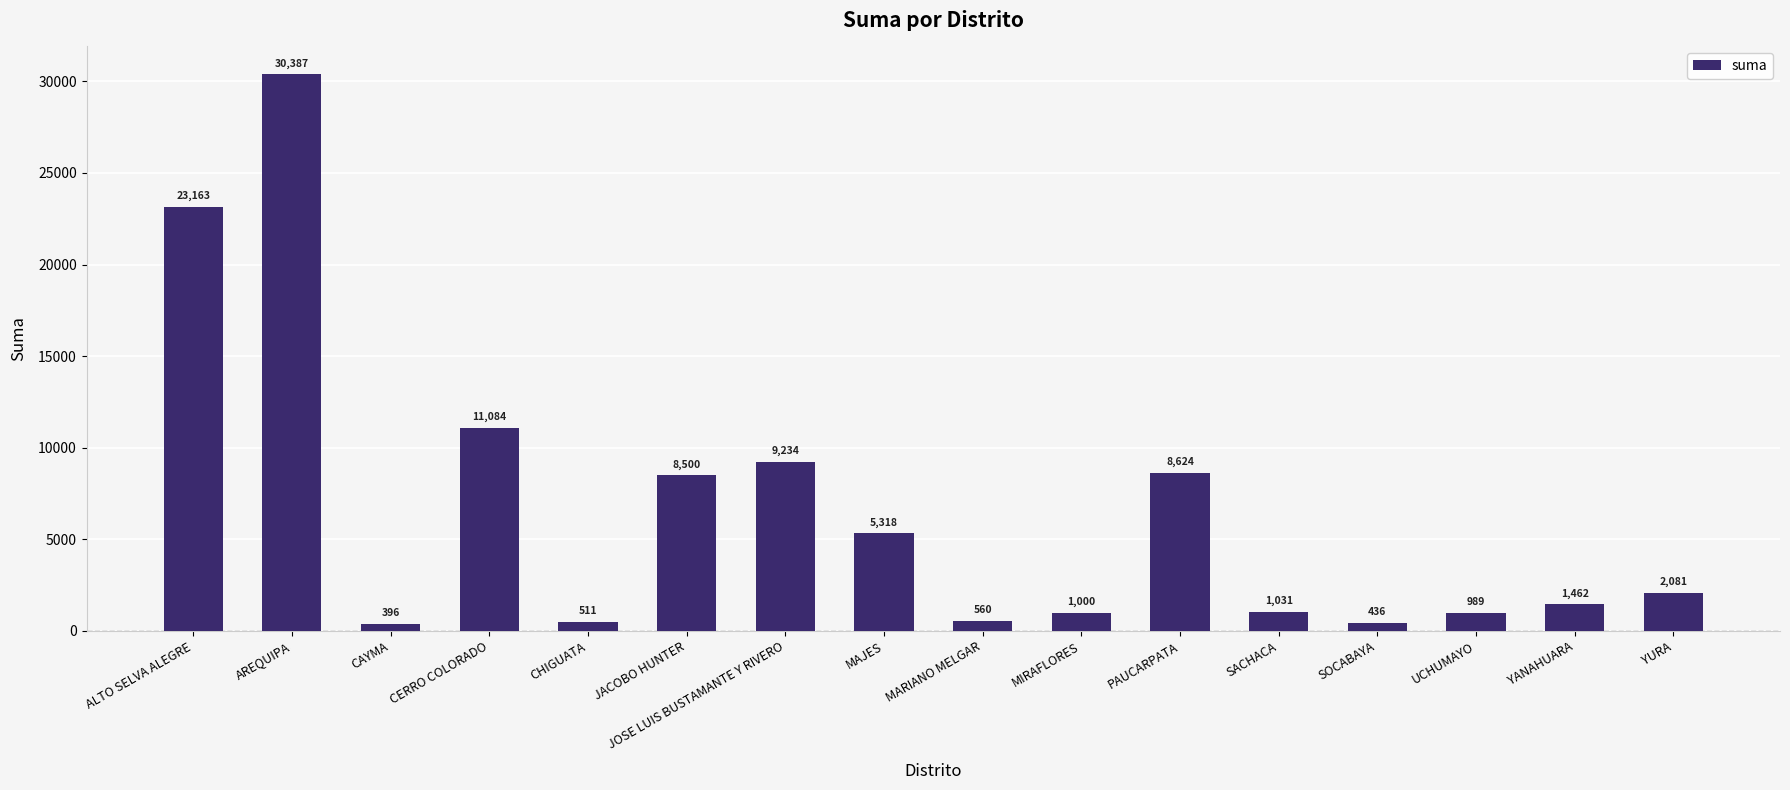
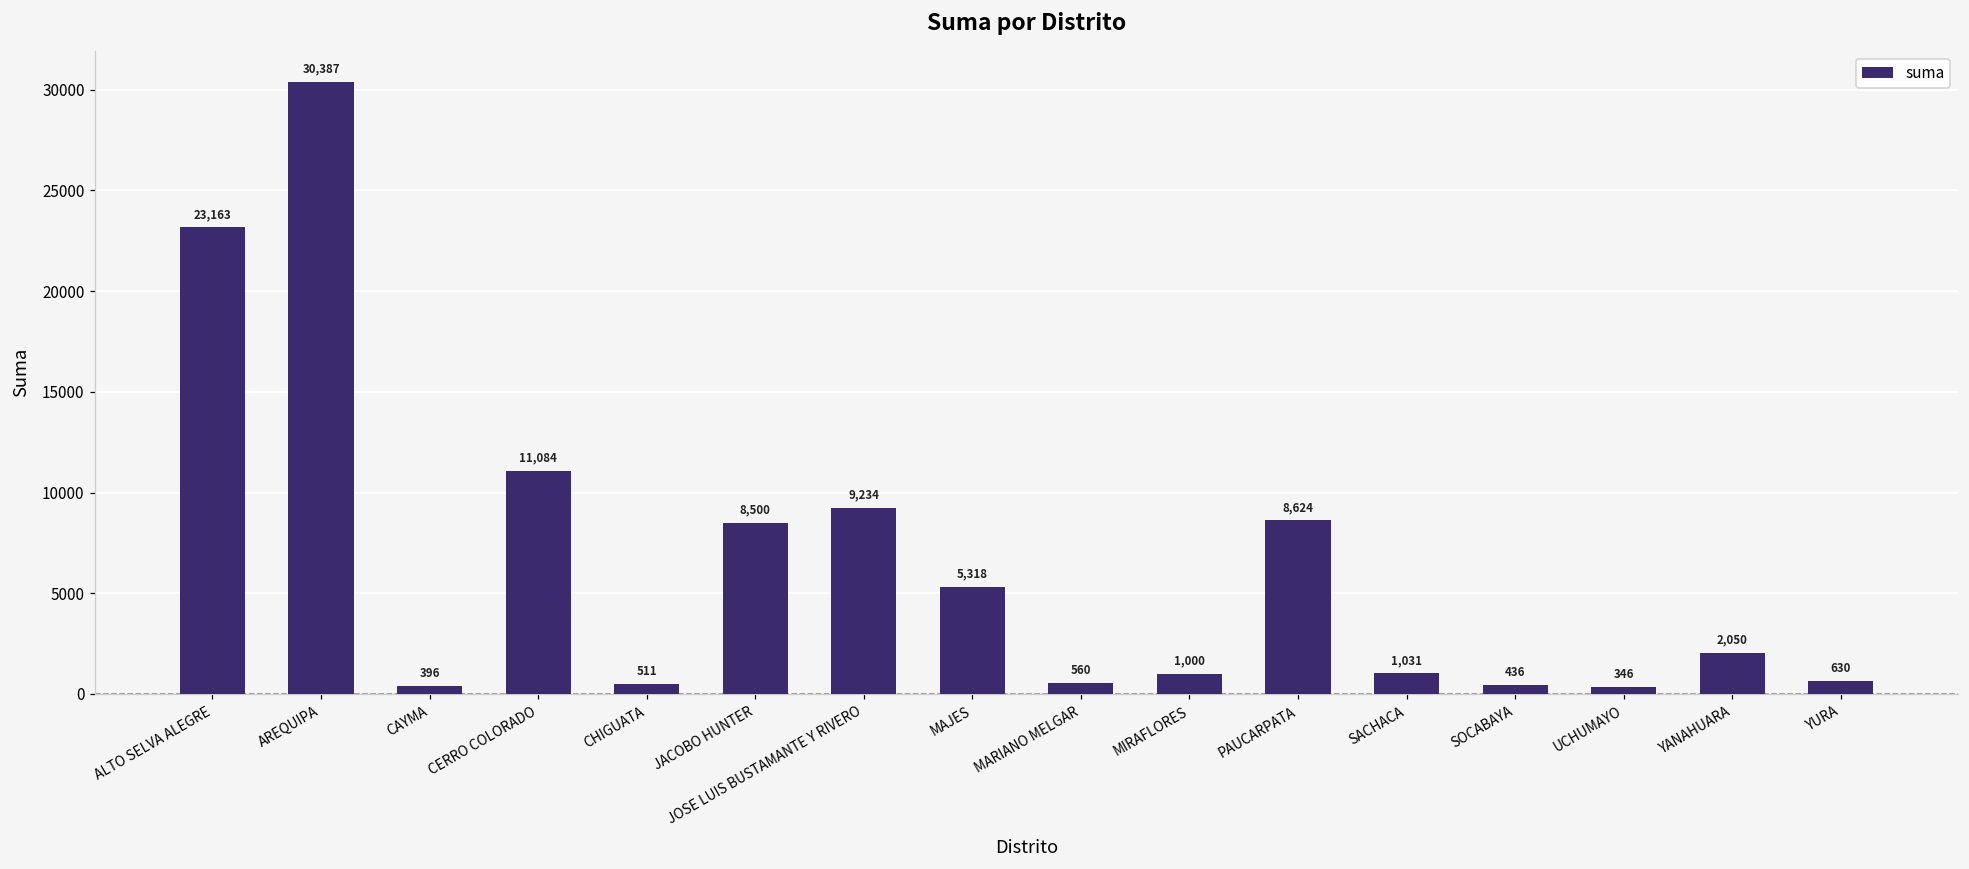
  {
    "ALTO SELVA ALEGRE": "23,163",
    "AREQUIPA": "30,387",
    "CAYMA": "396",
    "CERRO COLORADO": "11,084",
    "CHIGUATA": "511",
    "JACOBO HUNTER": "8,500",
    "JOSE LUIS BUSTAMANTE Y RIVERO": "9,234",
    "MAJES": "5,318",
    "MARIANO MELGAR": "560",
    "MIRAFLORES": "1,000",
    "PAUCARPATA": "8,624",
    "SACHACA": "1,031",
    "SOCABAYA": "436",
-   "UCHUMAYO": "989",
-   "YANAHUARA": "1,462",
-   "YURA": "2,081"
+   "UCHUMAYO": "346",
+   "YANAHUARA": "2,050",
+   "YURA": "630"
  }
